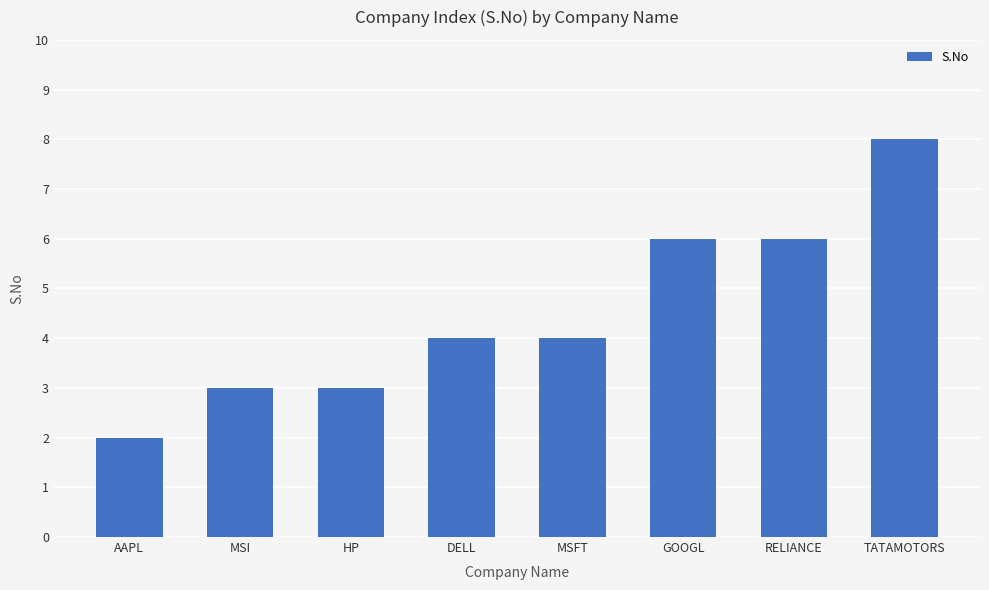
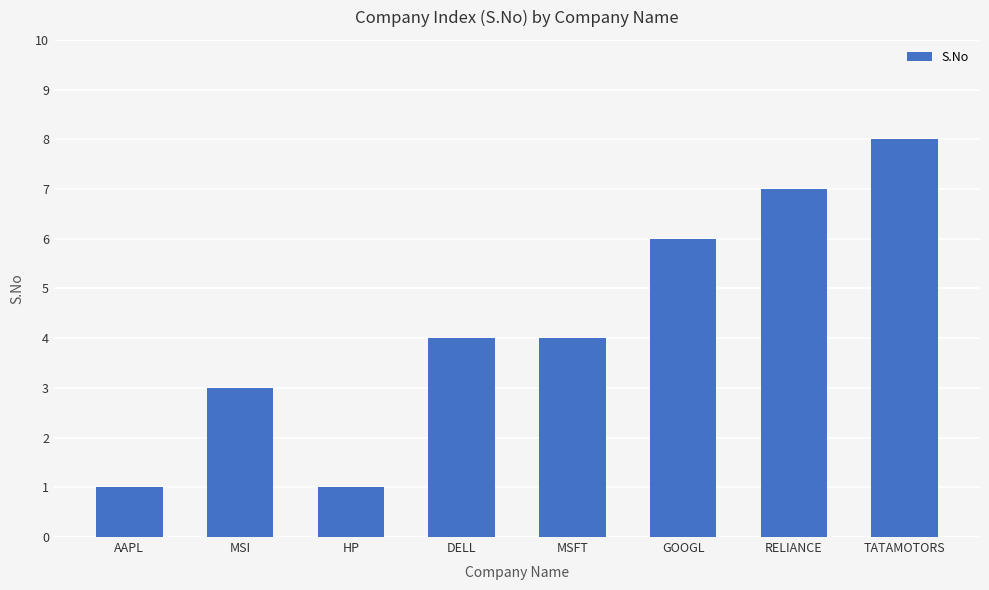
  {
-   "AAPL": 2,
+   "AAPL": 1,
    "MSI": 3,
-   "HP": 3,
+   "HP": 1,
    "DELL": 4,
    "MSFT": 4,
    "GOOGL": 6,
-   "RELIANCE": 6,
+   "RELIANCE": 7,
    "TATAMOTORS": 8
  }
